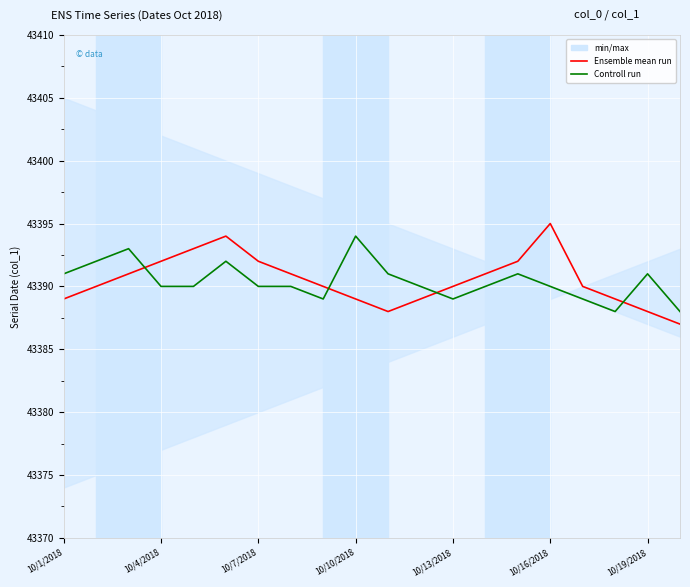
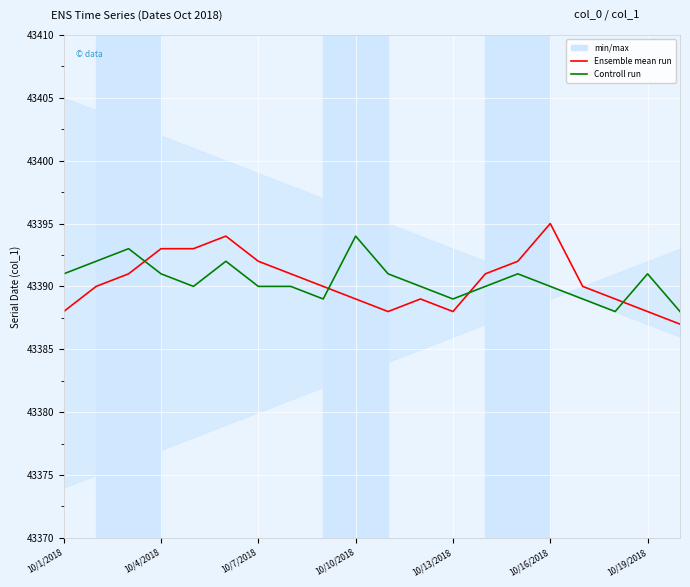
  {
    "Ensemble mean run": {
-     "10/1/2018": 43389,
-     "10/4/2018": 43392,
+     "10/1/2018": 43388,
+     "10/4/2018": 43393,
      "10/7/2018": 43392,
      "10/10/2018": 43389,
-     "10/13/2018": 43390,
+     "10/13/2018": 43388,
      "10/16/2018": 43395,
      "10/19/2018": 43388
    },
    "Controll run": {
      "10/1/2018": 43391,
-     "10/4/2018": 43390,
+     "10/4/2018": 43391,
      "10/7/2018": 43390,
      "10/10/2018": 43394,
      "10/13/2018": 43389,
      "10/19/2018": 43391
    }
  }
